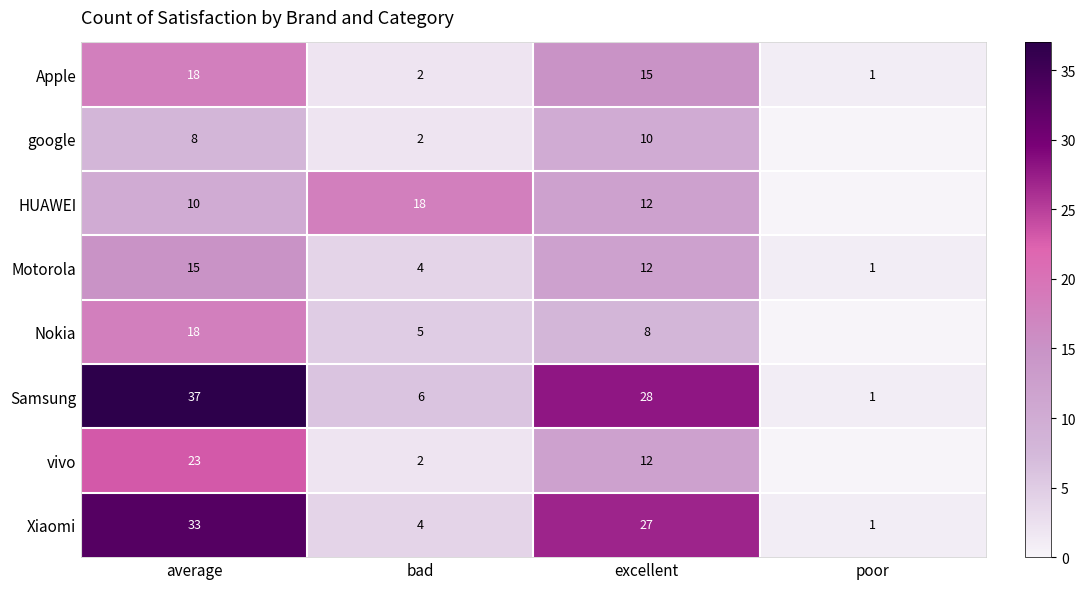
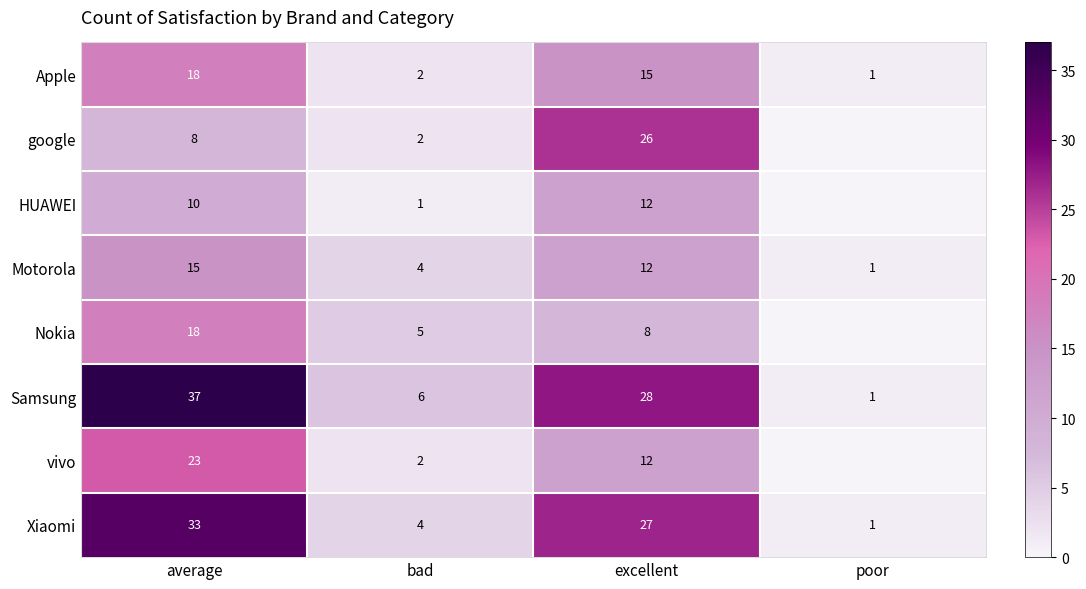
  {
    "Apple": {
      "average": 18,
      "bad": 2,
      "excellent": 15,
      "poor": 1
    },
    "google": {
      "average": 8,
      "bad": 2,
-     "excellent": 10
+     "excellent": 26
    },
    "HUAWEI": {
      "average": 10,
-     "bad": 18,
+     "bad": 1,
      "excellent": 12
    },
    "Motorola": {
      "average": 15,
      "bad": 4,
      "excellent": 12,
      "poor": 1
    },
    "Nokia": {
      "average": 18,
      "bad": 5,
      "excellent": 8
    },
    "Samsung": {
      "average": 37,
      "bad": 6,
      "excellent": 28,
      "poor": 1
    },
    "vivo": {
      "average": 23,
      "bad": 2,
      "excellent": 12
    },
    "Xiaomi": {
      "average": 33,
      "bad": 4,
      "excellent": 27,
      "poor": 1
    }
  }
